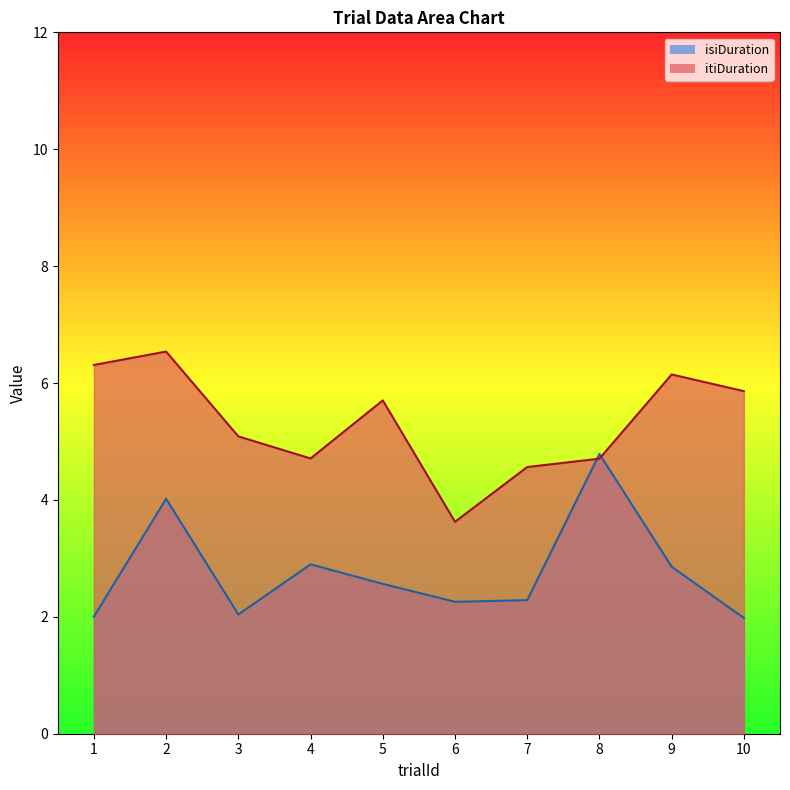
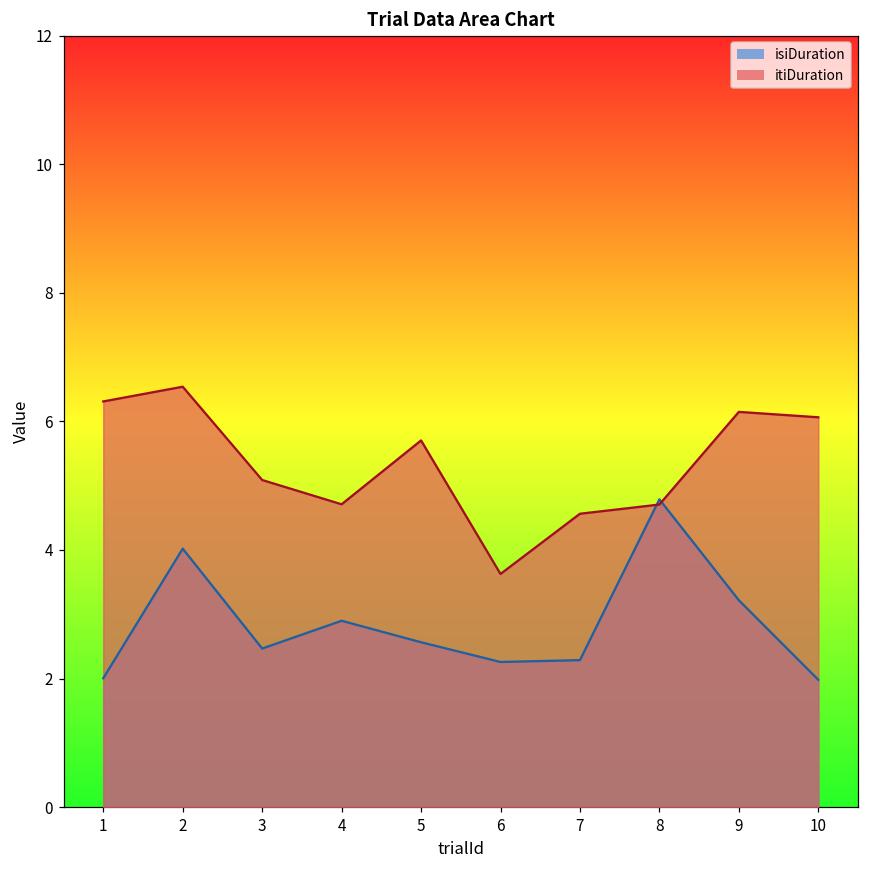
  {
    "isiDuration": {
      "1": 2.0,
      "2": 4.0,
-     "3": 2.0,
+     "3": 2.5,
      "4": 2.9,
      "5": 2.6,
      "6": 2.3,
      "7": 2.3,
      "8": 4.8,
-     "9": 2.9,
+     "9": 3.2,
      "10": 2.0
    },
    "itiDuration": {
      "1": 6.3,
      "2": 6.5,
      "3": 5.1,
      "4": 4.7,
      "5": 5.7,
      "6": 3.6,
      "7": 4.6,
      "8": 4.7,
      "9": 6.1,
-     "10": 5.9
+     "10": 6.1
    }
  }
